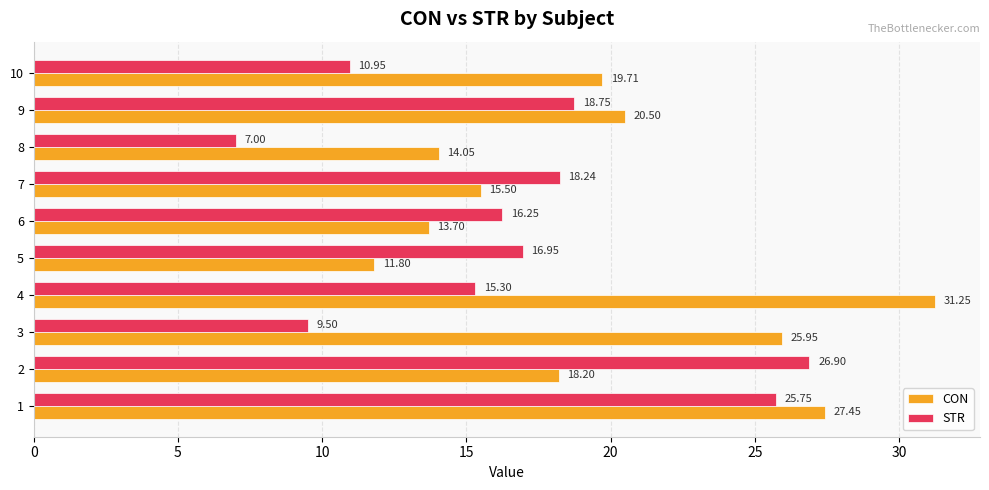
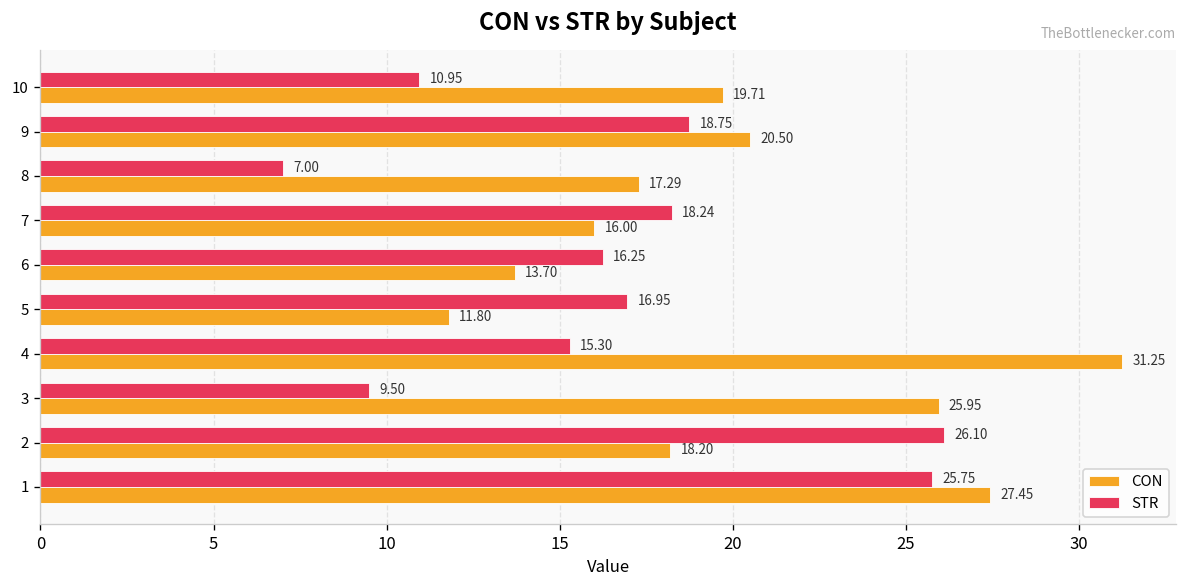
  {
    "CON": {
      "10": 19.71,
      "9": 20.50,
-     "8": 14.05,
-     "7": 15.50,
+     "8": 17.29,
+     "7": 16.00,
      "6": 13.70,
      "5": 11.80,
      "4": 31.25,
      "3": 25.95,
      "2": 18.20,
      "1": 27.45
    },
    "STR": {
      "10": 10.95,
      "9": 18.75,
      "8": 7.00,
      "7": 18.24,
      "6": 16.25,
      "5": 16.95,
      "4": 15.30,
      "3": 9.50,
-     "2": 26.90,
+     "2": 26.10,
      "1": 25.75
    }
  }
